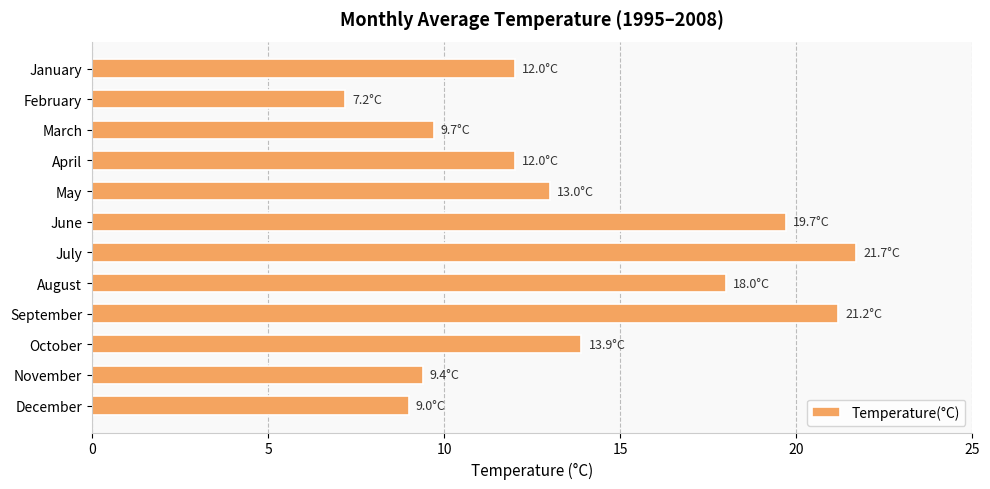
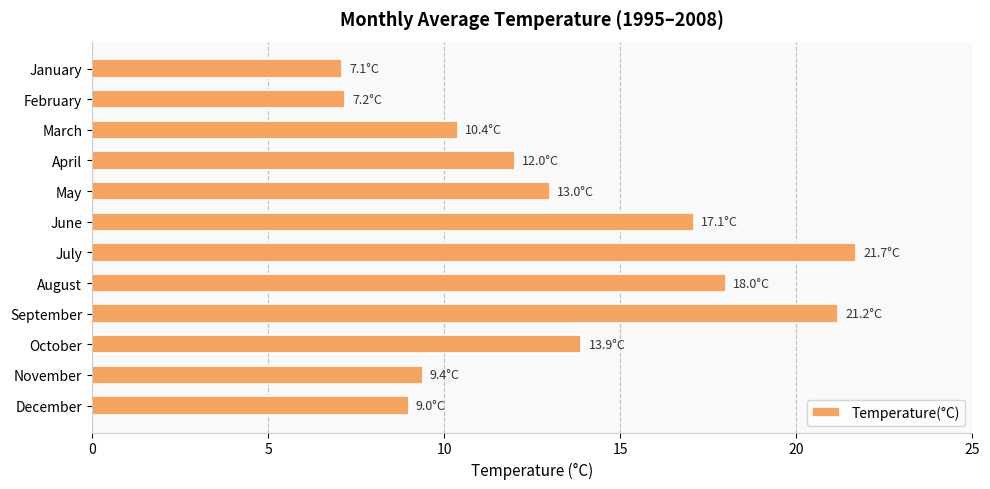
  {
-   "January": "12.0°C",
+   "January": "7.1°C",
    "February": "7.2°C",
-   "March": "9.7°C",
+   "March": "10.4°C",
    "April": "12.0°C",
    "May": "13.0°C",
-   "June": "19.7°C",
+   "June": "17.1°C",
    "July": "21.7°C",
    "August": "18.0°C",
    "September": "21.2°C",
    "October": "13.9°C",
    "November": "9.4°C",
    "December": "9.0°C"
  }
